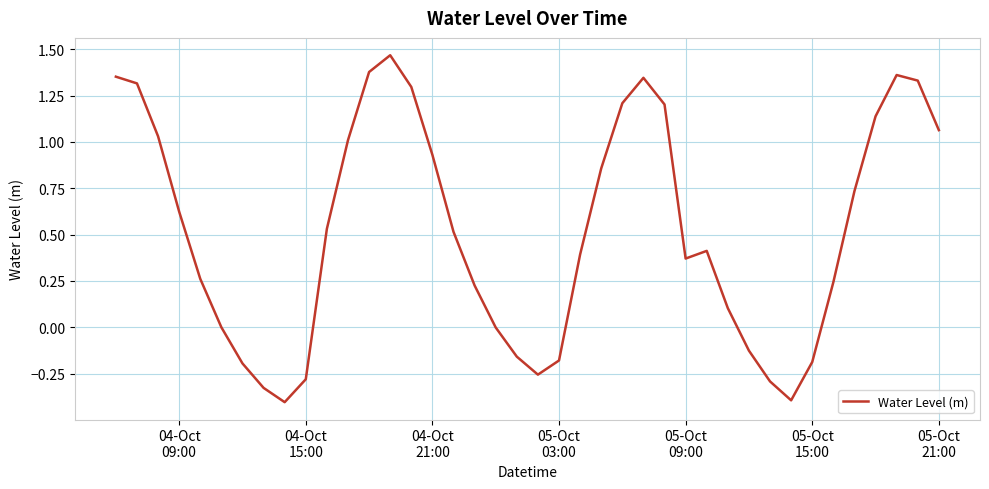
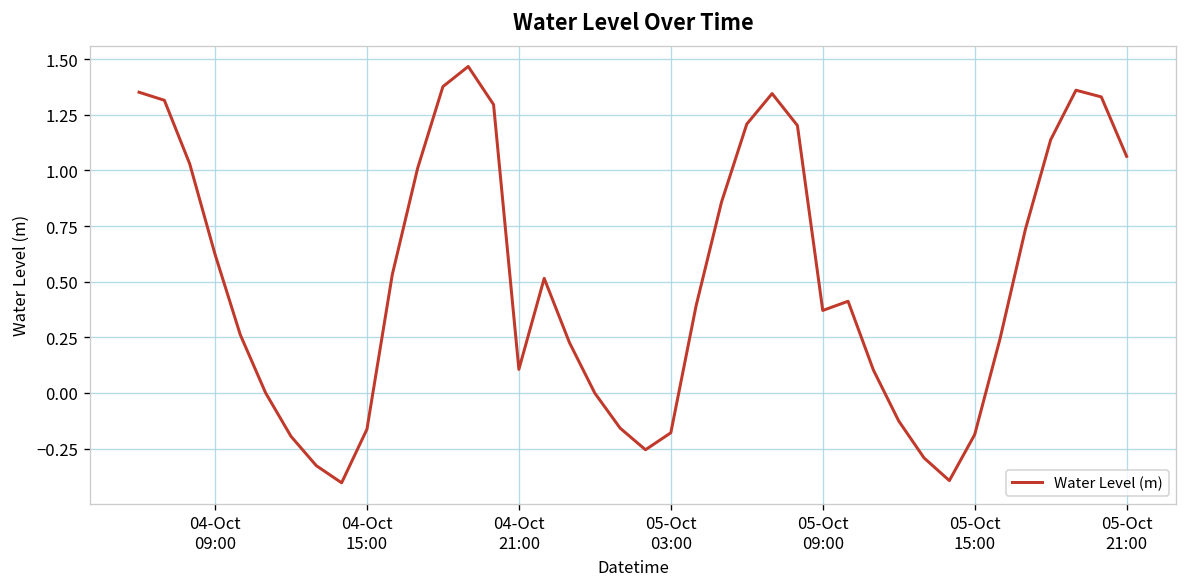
  {
    "04-Oct 09:00": 0.62,
-   "04-Oct 15:00": -0.28,
-   "04-Oct 21:00": 0.93,
+   "04-Oct 15:00": -0.16,
+   "04-Oct 21:00": 0.11,
    "05-Oct 03:00": -0.18,
    "05-Oct 09:00": 0.37,
    "05-Oct 15:00": -0.19,
    "05-Oct 21:00": 1.06
  }
